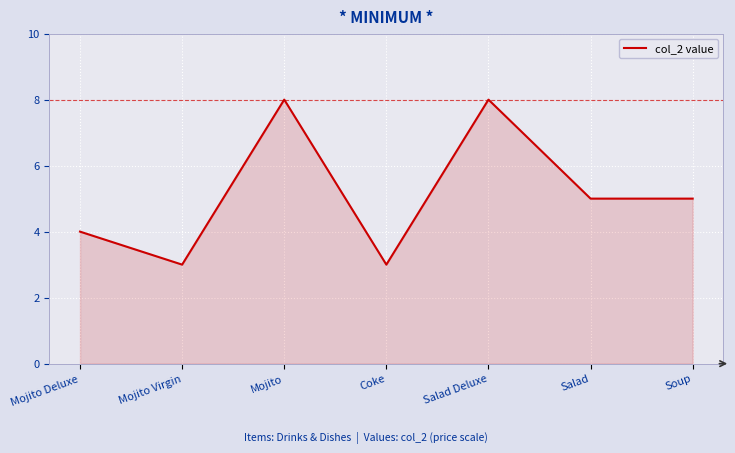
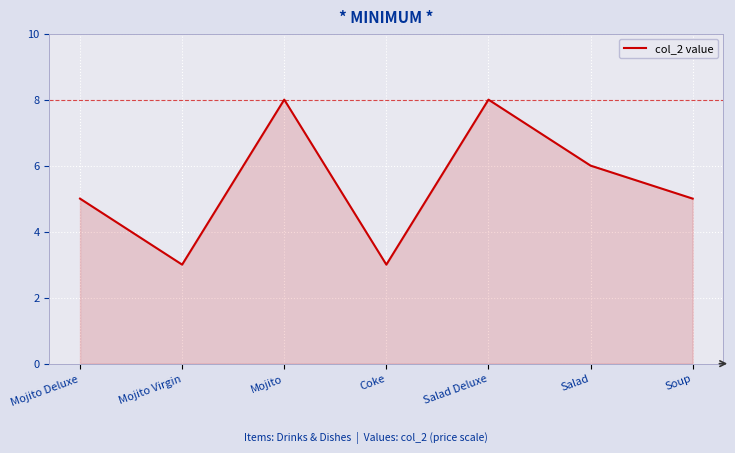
  {
-   "Mojito Deluxe": 4,
+   "Mojito Deluxe": 5,
    "Mojito Virgin": 3,
    "Mojito": 8,
    "Coke": 3,
    "Salad Deluxe": 8,
-   "Salad": 5,
+   "Salad": 6,
    "Soup": 5
  }
